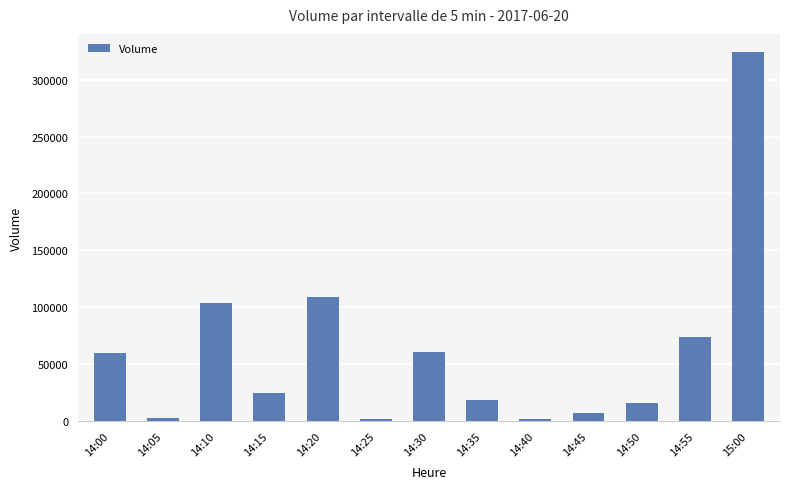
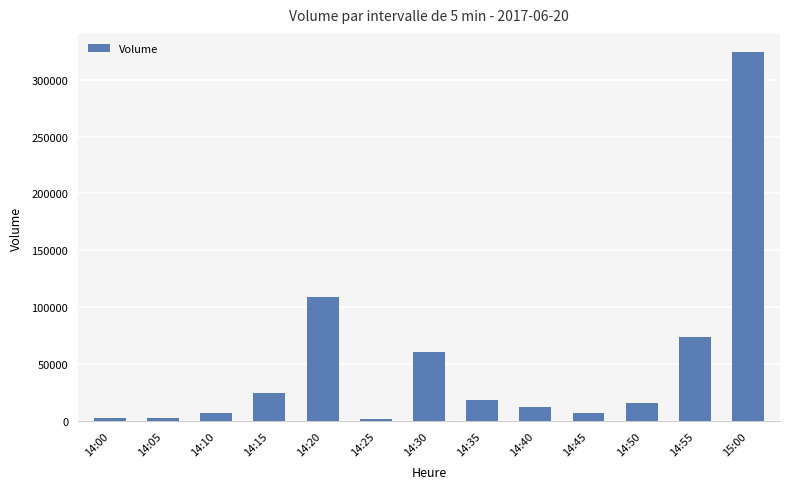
  {
-   "14:00": 60000,
+   "14:00": 3000,
    "14:05": 3000,
-   "14:10": 104000,
+   "14:10": 7000,
    "14:15": 25000,
    "14:20": 109000,
    "14:30": 61000,
    "14:35": 19000,
-   "14:40": 2000,
+   "14:40": 12000,
    "14:45": 7000,
    "14:50": 16000,
    "14:55": 74000,
    "15:00": 324000
  }
